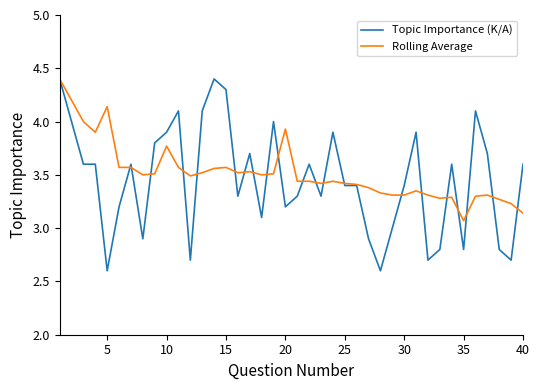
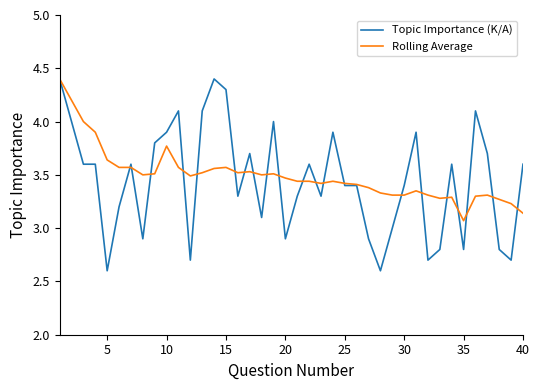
  {
    "Topic Importance (K/A)": {
      "5": 2.6,
      "10": 3.9,
      "15": 4.3,
-     "20": 3.2,
+     "20": 2.9,
      "30": 3.4,
      "35": 2.8,
      "40": 3.6
    },
    "Rolling Average": {
-     "5": 4.14,
+     "5": 3.64,
      "10": 3.77,
      "15": 3.57,
-     "20": 3.93,
+     "20": 3.47,
      "30": 3.31,
      "35": 3.07,
      "40": 3.14
    }
  }
